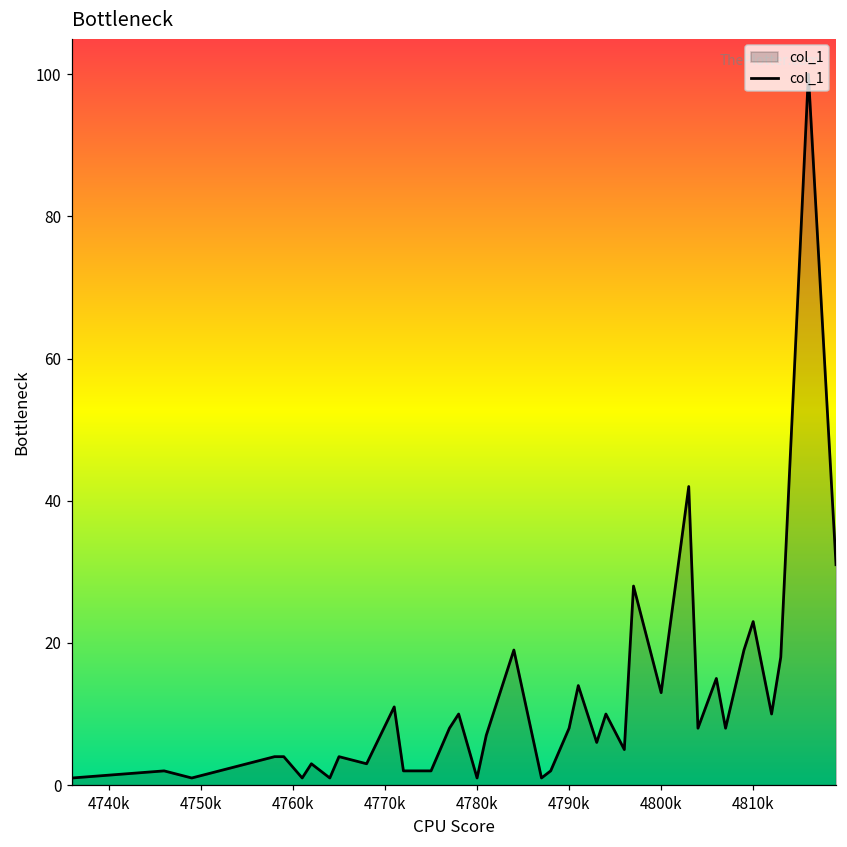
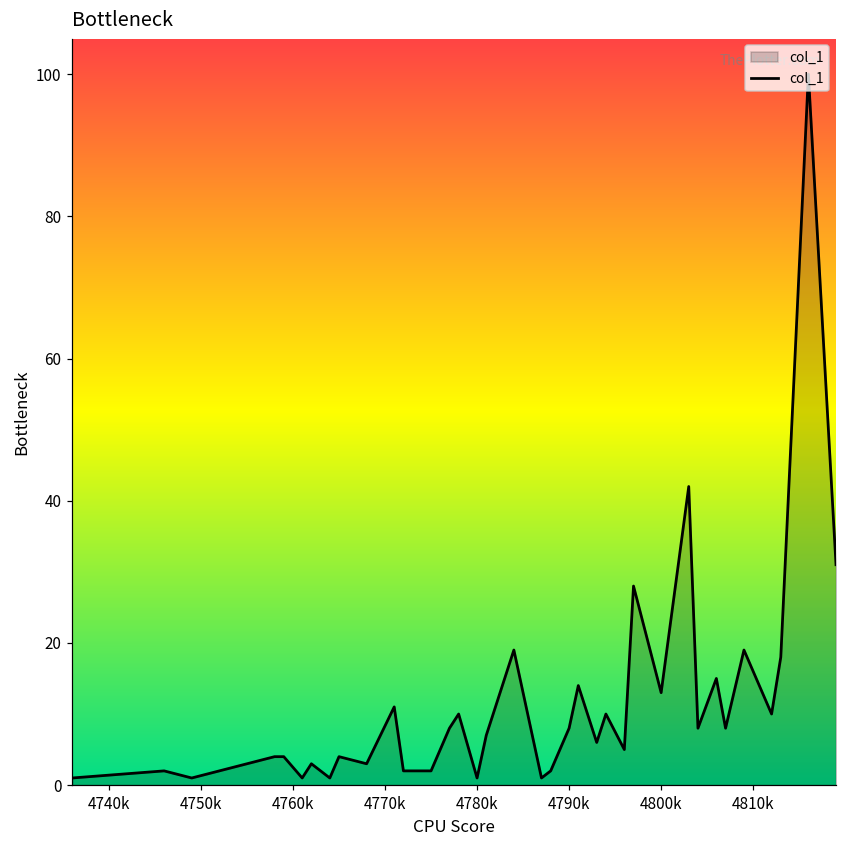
  {
    "4780k": 1,
    "4790k": 8,
    "4800k": 13,
-   "4810k": 23
+   "4810k": 16
  }
